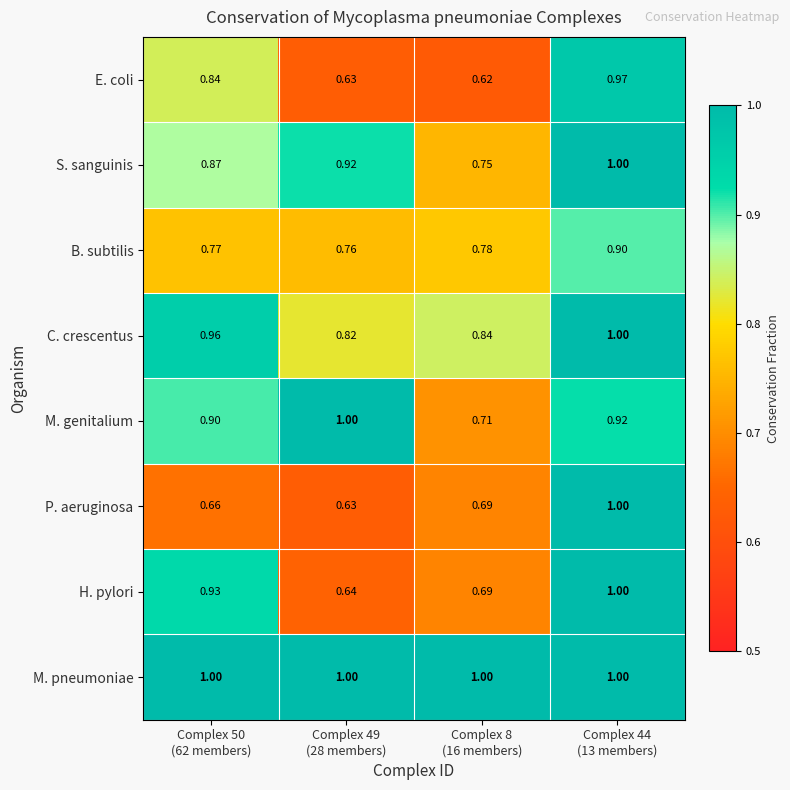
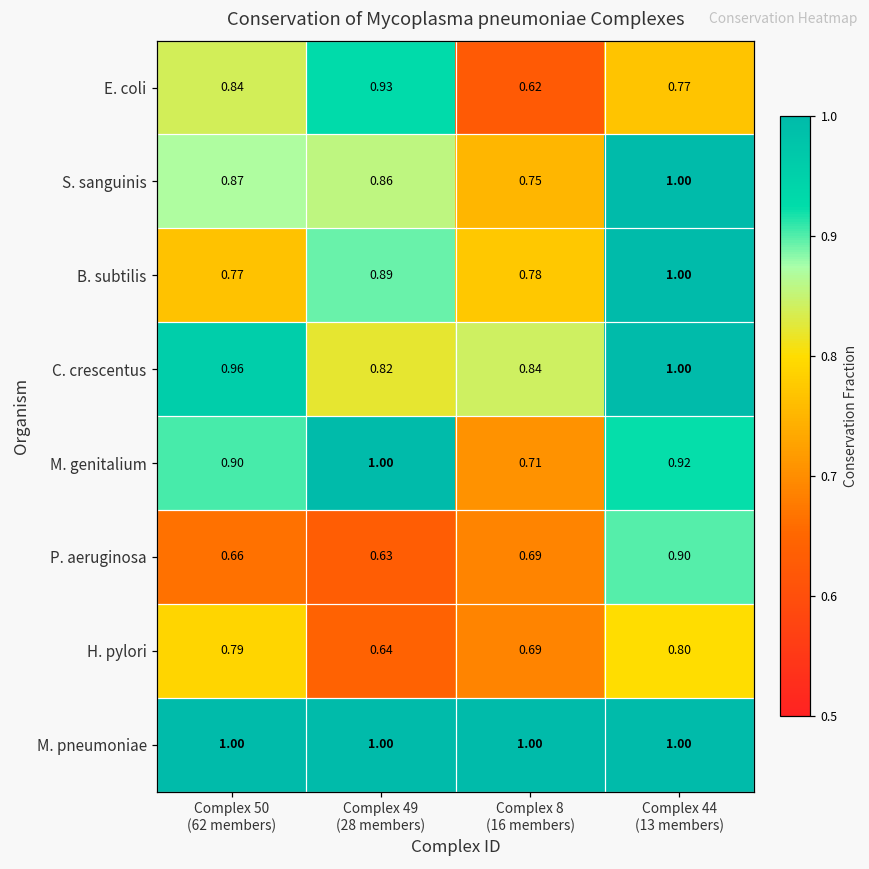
  {
    "E. coli": {
      "Complex 50 (62 members)": 0.84,
-     "Complex 49 (28 members)": 0.63,
+     "Complex 49 (28 members)": 0.93,
      "Complex 8 (16 members)": 0.62,
-     "Complex 44 (13 members)": 0.97
+     "Complex 44 (13 members)": 0.77
    },
    "S. sanguinis": {
      "Complex 50 (62 members)": 0.87,
-     "Complex 49 (28 members)": 0.92,
+     "Complex 49 (28 members)": 0.86,
      "Complex 8 (16 members)": 0.75,
      "Complex 44 (13 members)": 1.00
    },
    "B. subtilis": {
      "Complex 50 (62 members)": 0.77,
-     "Complex 49 (28 members)": 0.76,
+     "Complex 49 (28 members)": 0.89,
      "Complex 8 (16 members)": 0.78,
-     "Complex 44 (13 members)": 0.90
+     "Complex 44 (13 members)": 1.00
    },
    "C. crescentus": {
      "Complex 50 (62 members)": 0.96,
      "Complex 49 (28 members)": 0.82,
      "Complex 8 (16 members)": 0.84,
      "Complex 44 (13 members)": 1.00
    },
    "M. genitalium": {
      "Complex 50 (62 members)": 0.90,
      "Complex 49 (28 members)": 1.00,
      "Complex 8 (16 members)": 0.71,
      "Complex 44 (13 members)": 0.92
    },
    "P. aeruginosa": {
      "Complex 50 (62 members)": 0.66,
      "Complex 49 (28 members)": 0.63,
      "Complex 8 (16 members)": 0.69,
-     "Complex 44 (13 members)": 1.00
+     "Complex 44 (13 members)": 0.90
    },
    "H. pylori": {
-     "Complex 50 (62 members)": 0.93,
+     "Complex 50 (62 members)": 0.79,
      "Complex 49 (28 members)": 0.64,
      "Complex 8 (16 members)": 0.69,
-     "Complex 44 (13 members)": 1.00
+     "Complex 44 (13 members)": 0.80
    },
    "M. pneumoniae": {
      "Complex 50 (62 members)": 1.00,
      "Complex 49 (28 members)": 1.00,
      "Complex 8 (16 members)": 1.00,
      "Complex 44 (13 members)": 1.00
    }
  }
